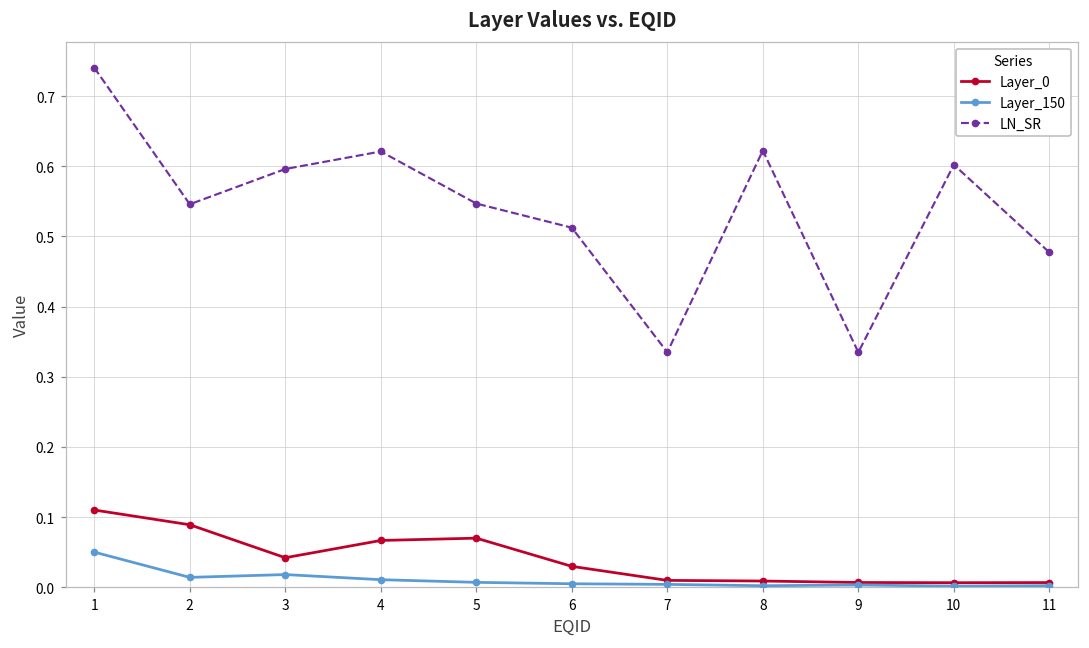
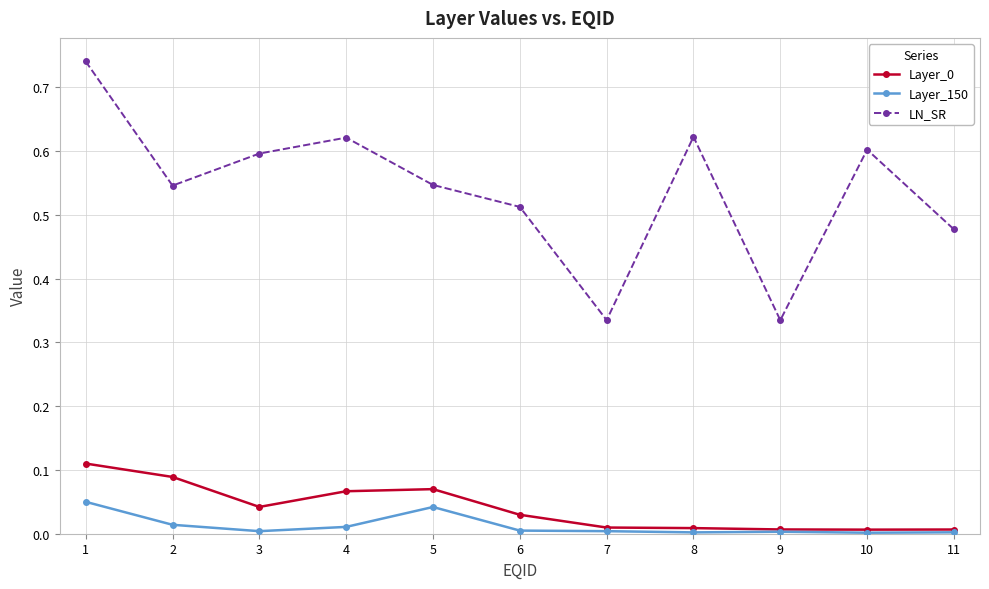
  {
    "Layer_0": {
      "1": 0.11,
      "2": 0.09,
      "3": 0.04,
      "4": 0.07,
      "5": 0.07,
      "6": 0.03,
      "7": 0.01,
      "8": 0.01,
      "10": 0.01,
      "11": 0.01
    },
    "Layer_150": {
      "1": 0.05,
      "2": 0.01,
-     "3": 0.02,
+     "3": 0.00,
      "4": 0.01,
-     "5": 0.01,
+     "5": 0.04,
      "6": 0.00,
      "7": 0.00,
      "8": 0.00,
      "10": 0.00,
      "11": 0.00
    },
    "LN_SR": {
      "1": 0.74,
      "2": 0.55,
      "3": 0.60,
      "4": 0.62,
      "5": 0.55,
      "6": 0.51,
      "7": 0.33,
      "8": 0.62,
      "9": 0.33,
      "10": 0.60,
      "11": 0.48
    }
  }
